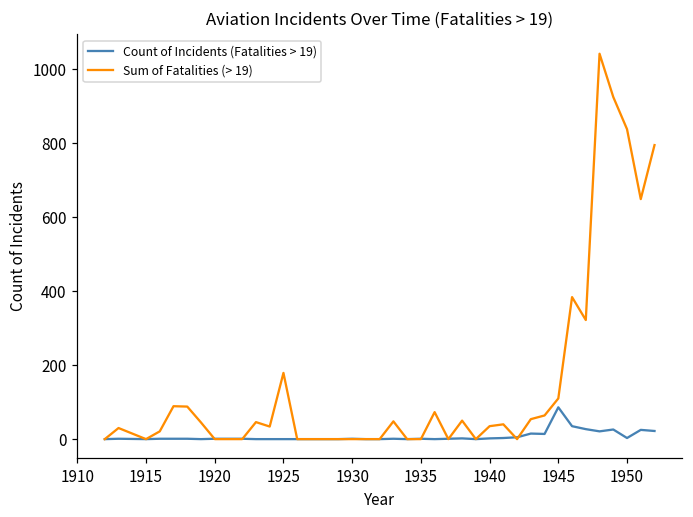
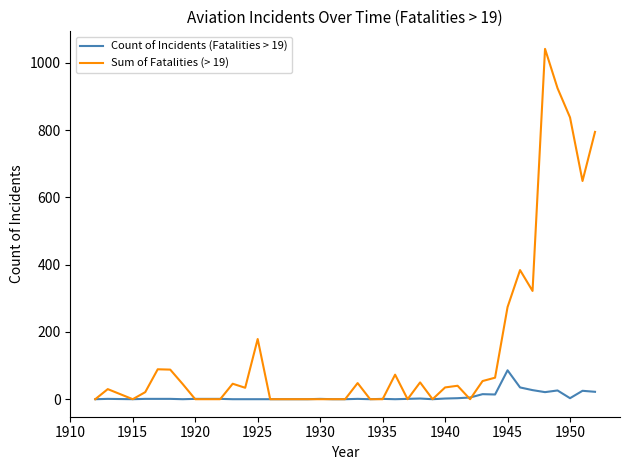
  {
    "Count of Incidents (Fatalities > 19)": {
      "1925": 0,
      "1940": 0,
      "1945": 90,
      "1950": 0
    },
    "Sum of Fatalities (> 19)": {
      "1925": 180,
      "1940": 40,
-     "1945": 110,
+     "1945": 270,
      "1950": 840
    }
  }
